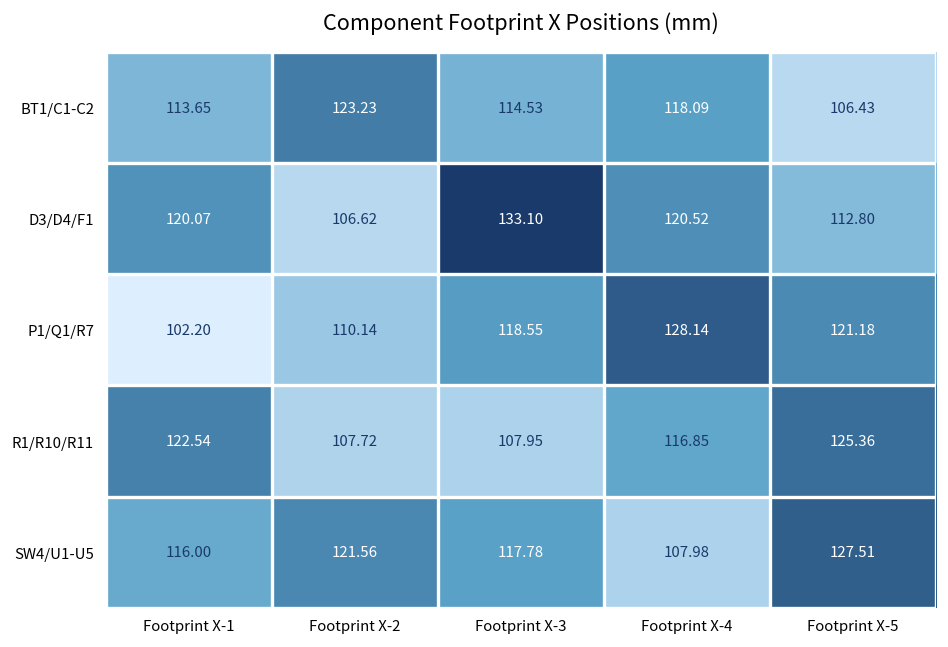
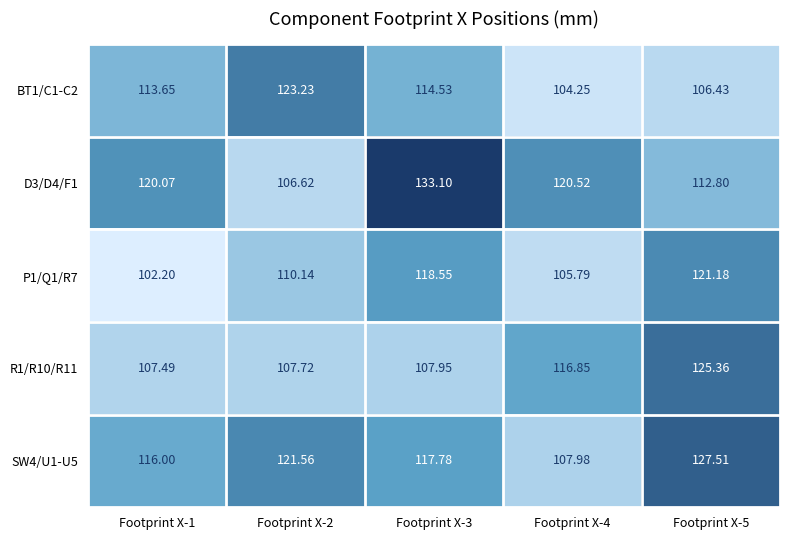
  {
    "BT1/C1-C2": {
      "Footprint X-1": 113.65,
      "Footprint X-2": 123.23,
      "Footprint X-3": 114.53,
-     "Footprint X-4": 118.09,
+     "Footprint X-4": 104.25,
      "Footprint X-5": 106.43
    },
    "D3/D4/F1": {
      "Footprint X-1": 120.07,
      "Footprint X-2": 106.62,
      "Footprint X-3": 133.10,
      "Footprint X-4": 120.52,
      "Footprint X-5": 112.80
    },
    "P1/Q1/R7": {
      "Footprint X-1": 102.20,
      "Footprint X-2": 110.14,
      "Footprint X-3": 118.55,
-     "Footprint X-4": 128.14,
+     "Footprint X-4": 105.79,
      "Footprint X-5": 121.18
    },
    "R1/R10/R11": {
-     "Footprint X-1": 122.54,
+     "Footprint X-1": 107.49,
      "Footprint X-2": 107.72,
      "Footprint X-3": 107.95,
      "Footprint X-4": 116.85,
      "Footprint X-5": 125.36
    },
    "SW4/U1-U5": {
      "Footprint X-1": 116.00,
      "Footprint X-2": 121.56,
      "Footprint X-3": 117.78,
      "Footprint X-4": 107.98,
      "Footprint X-5": 127.51
    }
  }
